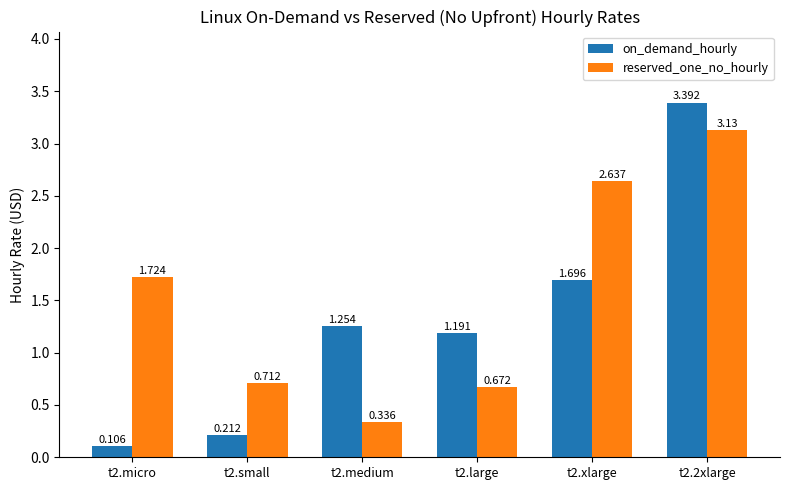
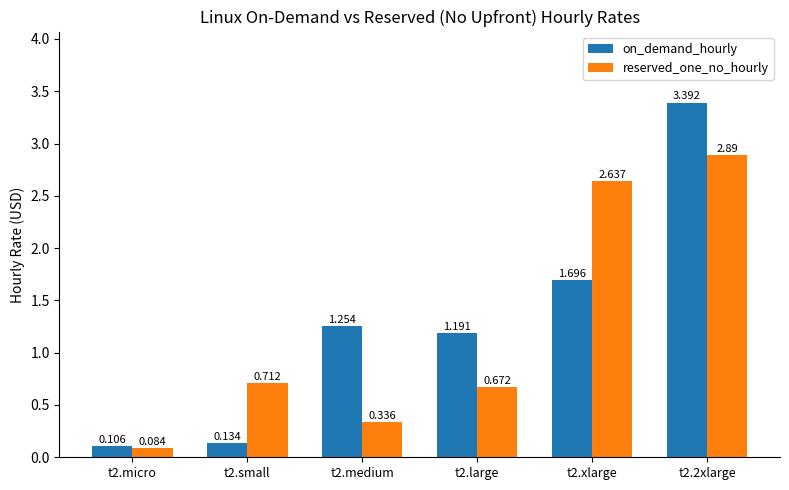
  {
    "on_demand_hourly": {
      "t2.micro": 0.106,
-     "t2.small": 0.212,
+     "t2.small": 0.134,
      "t2.medium": 1.254,
      "t2.large": 1.191,
      "t2.xlarge": 1.696,
      "t2.2xlarge": 3.392
    },
    "reserved_one_no_hourly": {
-     "t2.micro": 1.724,
+     "t2.micro": 0.084,
      "t2.small": 0.712,
      "t2.medium": 0.336,
      "t2.large": 0.672,
      "t2.xlarge": 2.637,
-     "t2.2xlarge": 3.13
+     "t2.2xlarge": 2.89
    }
  }
